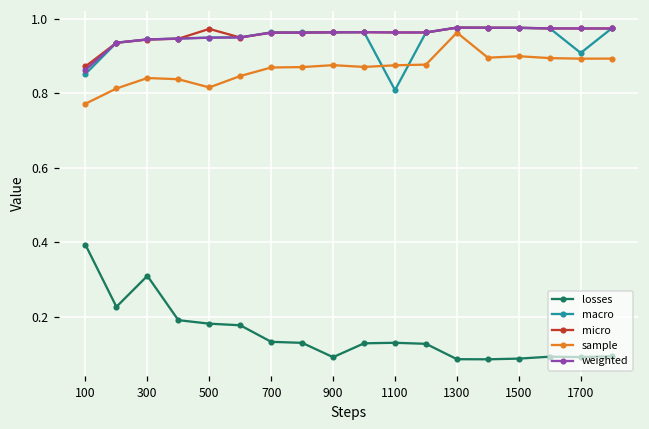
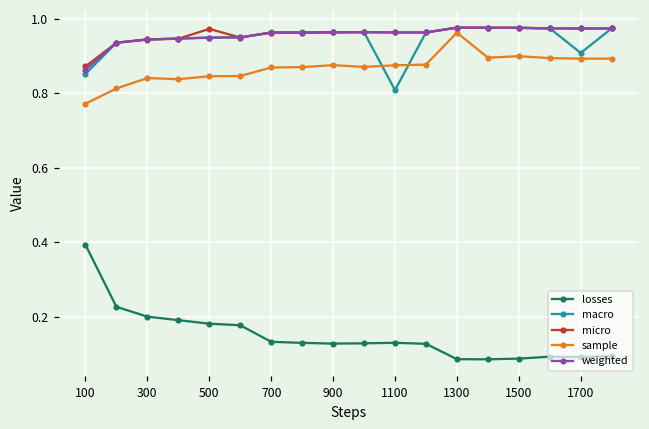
  {
    "losses": {
      "100": 0.39,
-     "300": 0.31,
+     "300": 0.20,
      "500": 0.18,
      "700": 0.13,
-     "900": 0.09,
+     "900": 0.13,
      "1100": 0.13,
      "1300": 0.09,
      "1500": 0.09
    },
    "macro": {
      "100": 0.85,
      "1100": 0.81,
      "1700": 0.91
    },
    "micro": {
      "100": 0.87,
      "500": 0.97
    },
    "sample": {
      "100": 0.77,
      "300": 0.84,
-     "500": 0.82,
+     "500": 0.85,
      "700": 0.87,
      "900": 0.88,
      "1100": 0.88,
      "1300": 0.96,
      "1500": 0.90,
      "1700": 0.89
    },
    "weighted": {
      "100": 0.86
    }
  }
